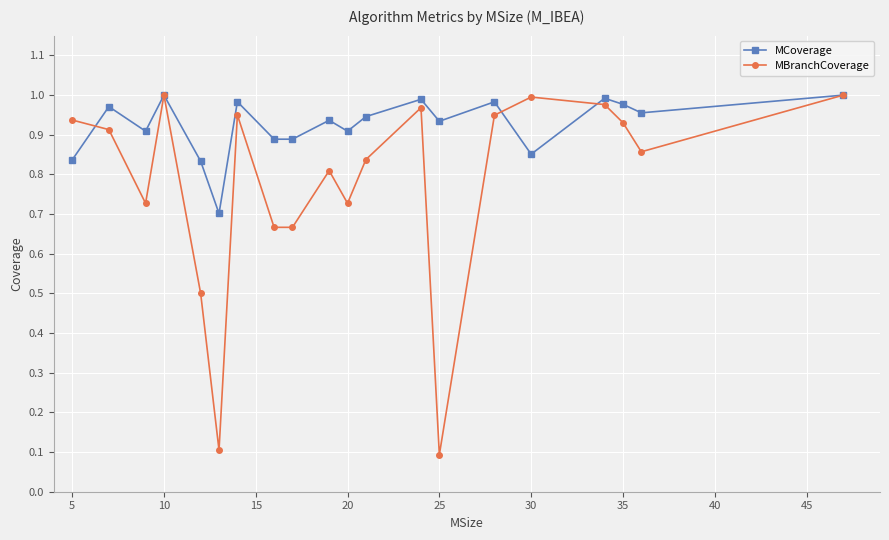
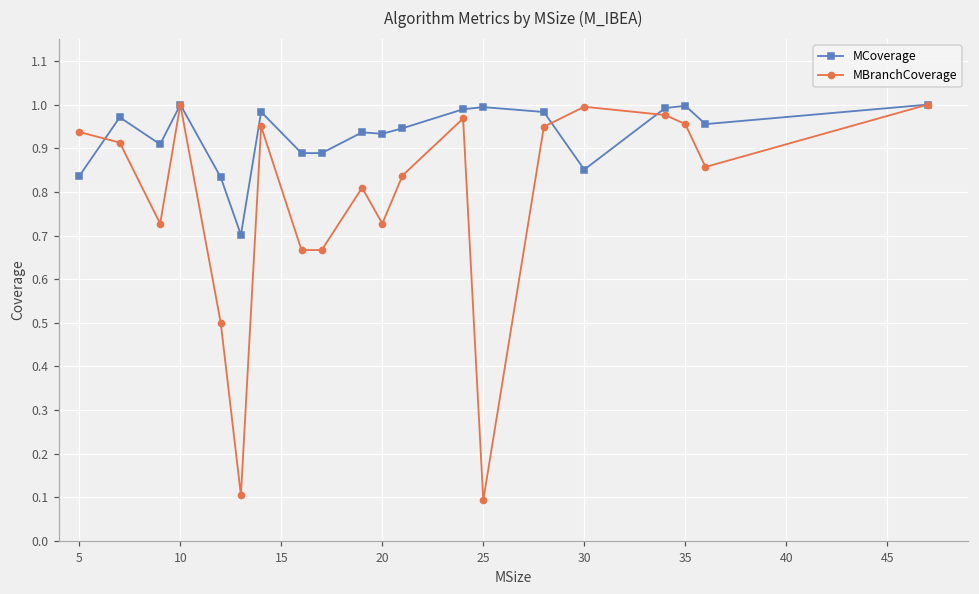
  {
    "MCoverage": {
      "5": 0.84,
-     "20": 0.91,
-     "25": 0.93,
+     "20": 0.93,
+     "25": 0.99,
      "30": 0.85,
-     "35": 0.98
+     "35": 1.00
    },
    "MBranchCoverage": {
      "5": 0.94,
      "20": 0.73,
      "25": 0.09,
      "30": 1.00,
-     "35": 0.93
+     "35": 0.96
    }
  }
